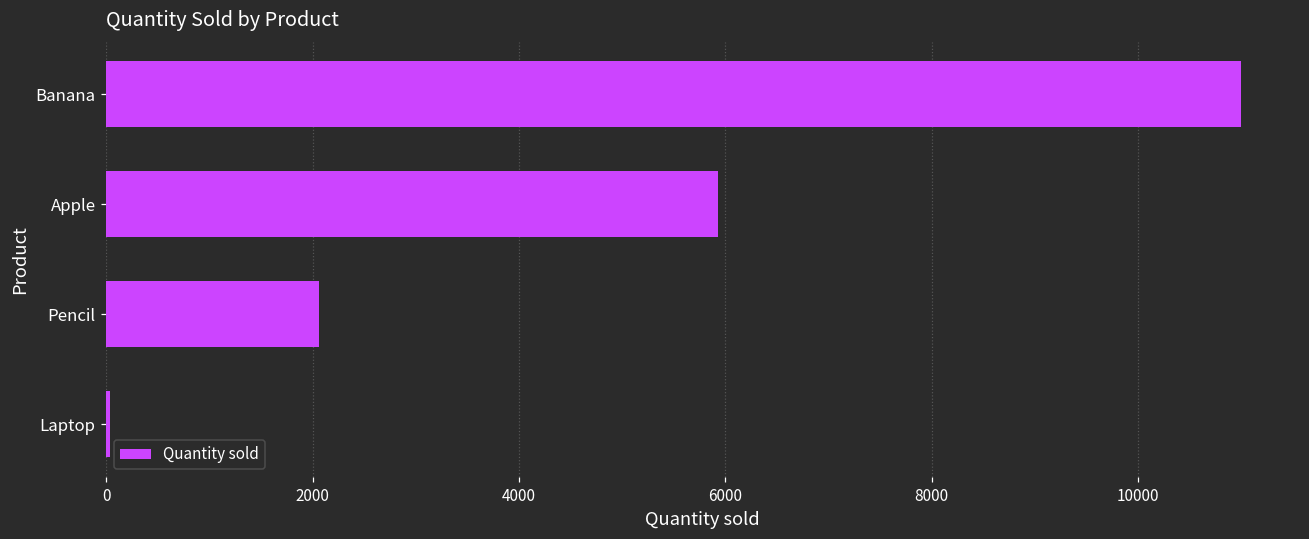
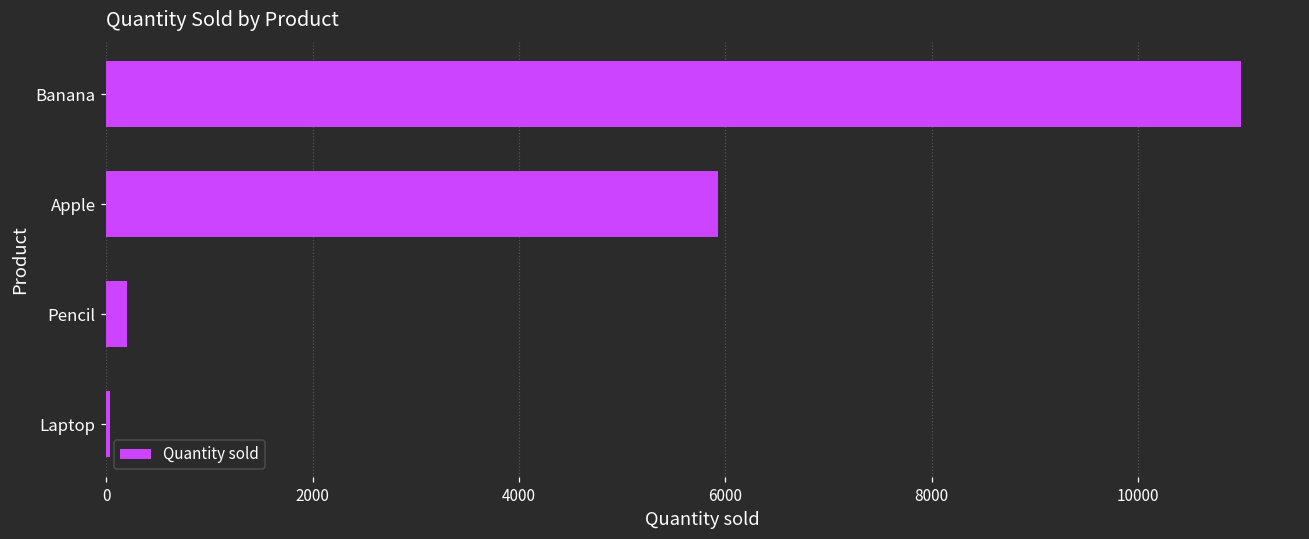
  {
    "Banana": 11000,
    "Apple": 5900,
-   "Pencil": 2100,
+   "Pencil": 200,
    "Laptop": 0
  }
